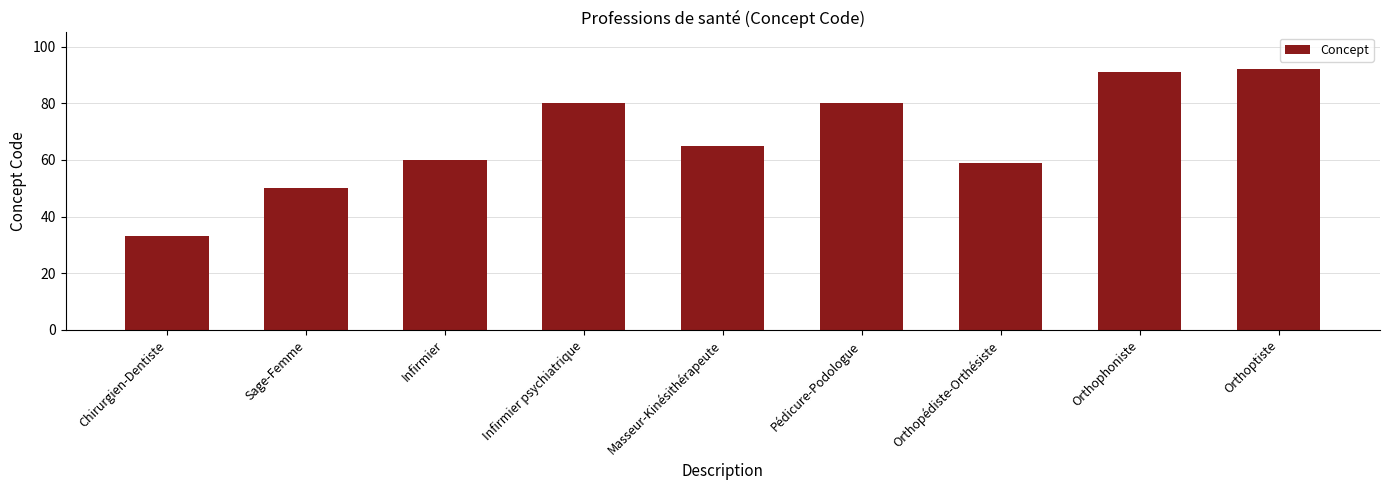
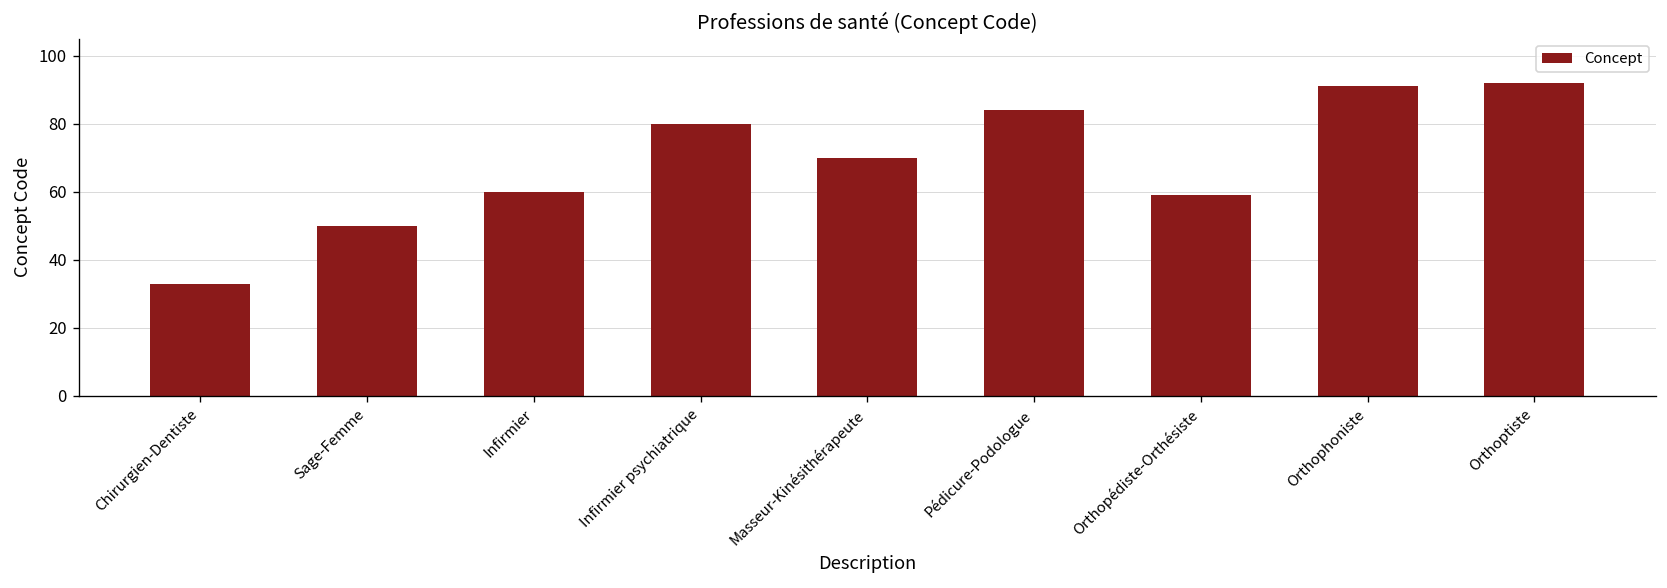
  {
    "Chirurgien-Dentiste": 33,
    "Sage-Femme": 50,
    "Infirmier": 60,
    "Infirmier psychiatrique": 80,
-   "Masseur-Kinésithérapeute": 65,
-   "Pédicure-Podologue": 80,
+   "Masseur-Kinésithérapeute": 70,
+   "Pédicure-Podologue": 84,
    "Orthopédiste-Orthésiste": 59,
    "Orthophoniste": 91,
    "Orthoptiste": 92
  }
